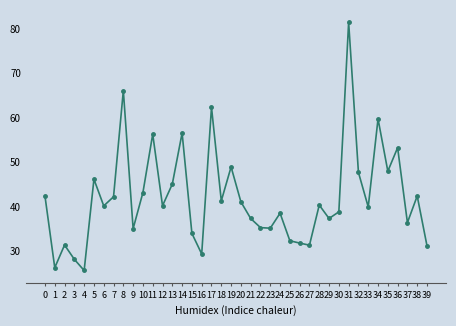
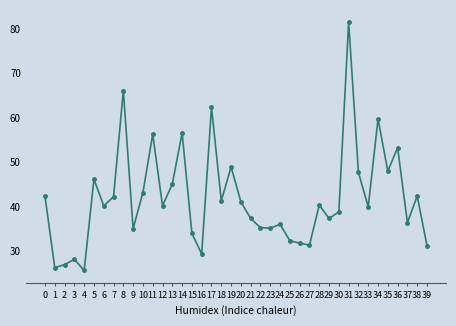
  {
    "0": 42,
    "1": 26,
-   "2": 31,
+   "2": 27,
    "3": 28,
    "4": 26,
    "5": 46,
    "6": 40,
    "7": 42,
    "8": 66,
    "9": 35,
    "10": 43,
    "11": 56,
    "12": 40,
    "13": 45,
    "14": 57,
    "15": 34,
    "16": 29,
    "17": 62,
    "18": 41,
    "19": 49,
    "20": 41,
    "21": 37,
    "22": 35,
    "23": 35,
-   "24": 39,
+   "24": 36,
    "25": 32,
    "26": 32,
    "27": 31,
    "28": 40,
    "29": 37,
    "30": 39,
    "31": 81,
    "32": 48,
    "33": 40,
    "34": 60,
    "35": 48,
    "36": 53,
    "37": 36,
    "38": 42,
    "39": 31
  }
